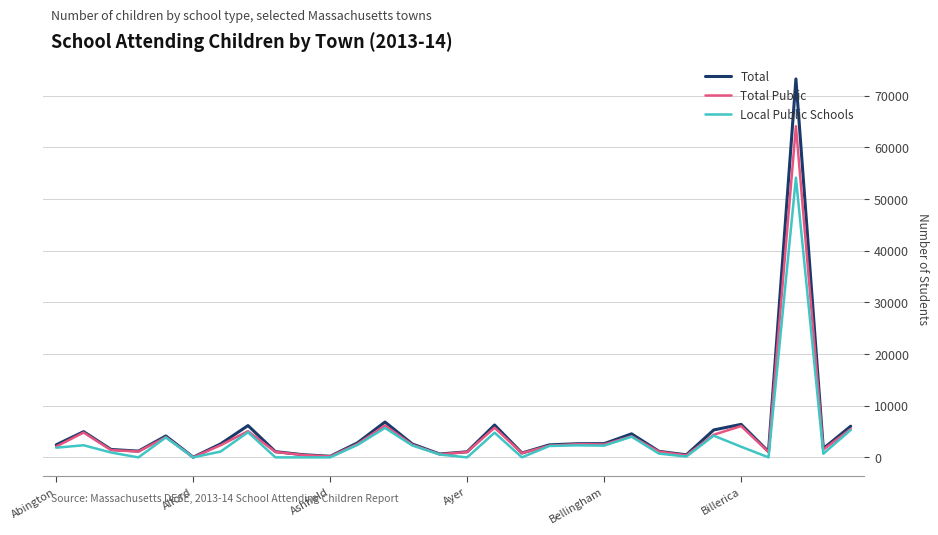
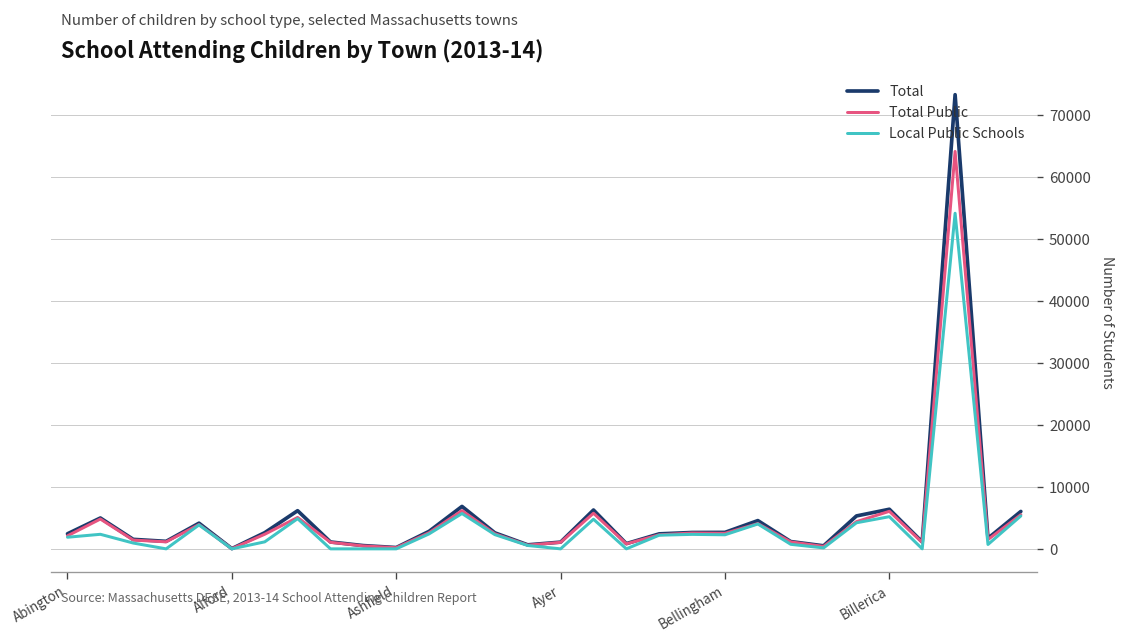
  {
    "Local Public Schools": {
      "Ayer": 0,
-     "Billerica": 2000
+     "Billerica": 5000
    }
  }
